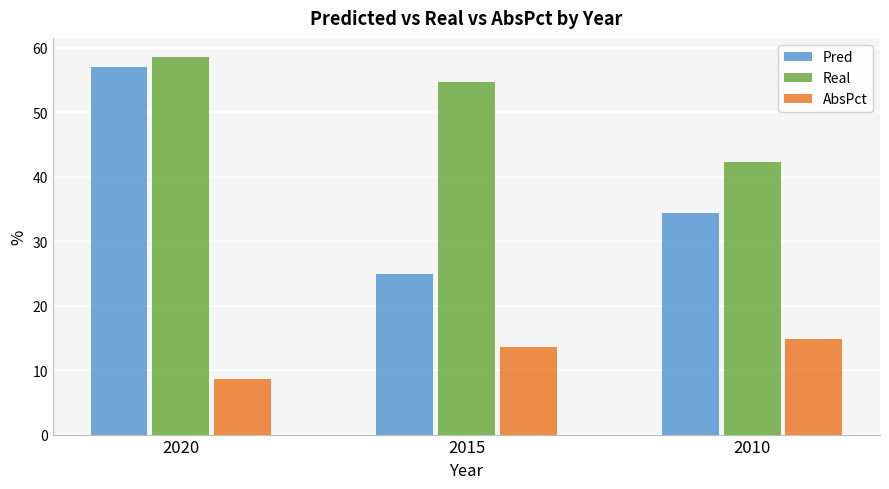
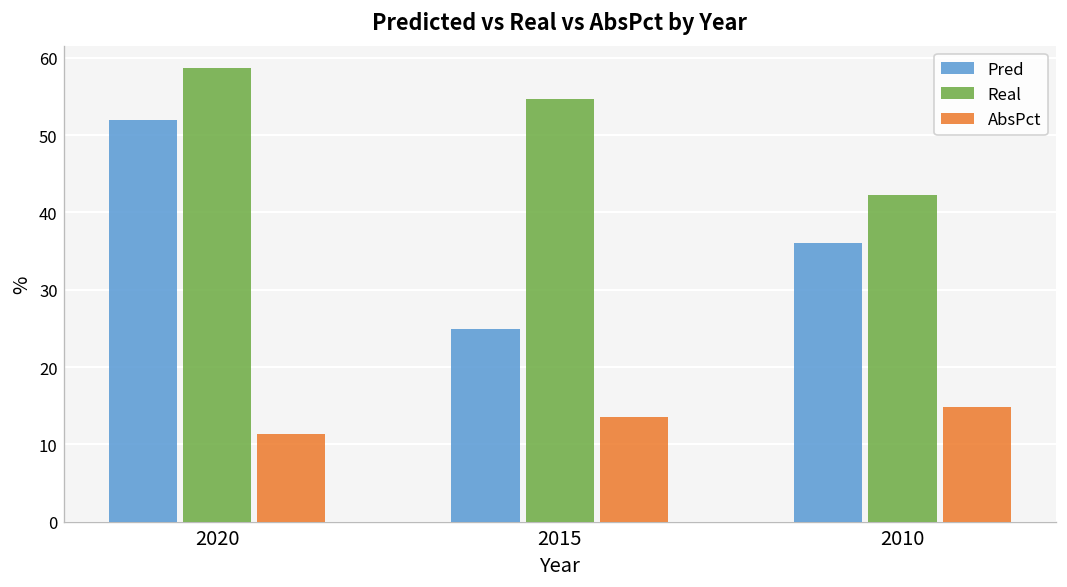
  {
    "Pred": {
-     "2020": 57,
+     "2020": 52,
      "2015": 25,
-     "2010": 34
+     "2010": 36
    },
    "Real": {
      "2020": 59,
      "2015": 55,
      "2010": 42
    },
    "AbsPct": {
-     "2020": 9,
+     "2020": 11,
      "2015": 14,
      "2010": 15
    }
  }
